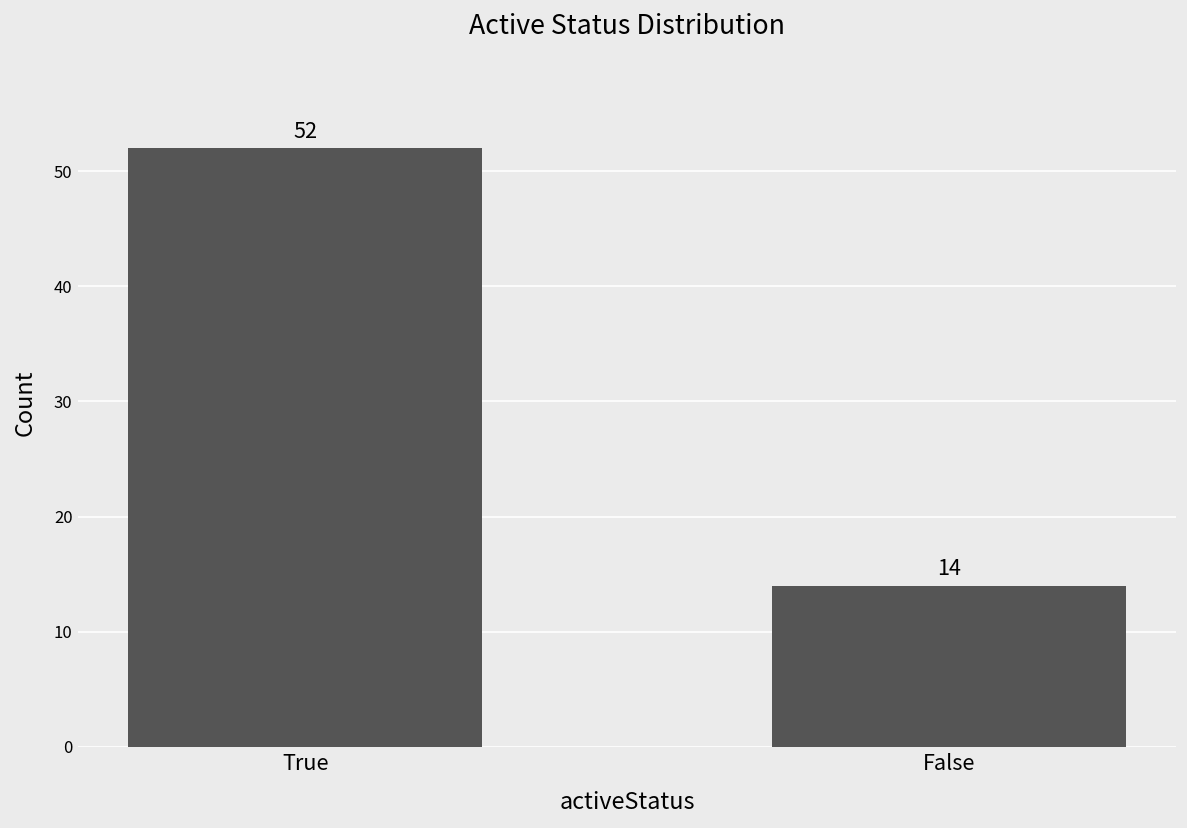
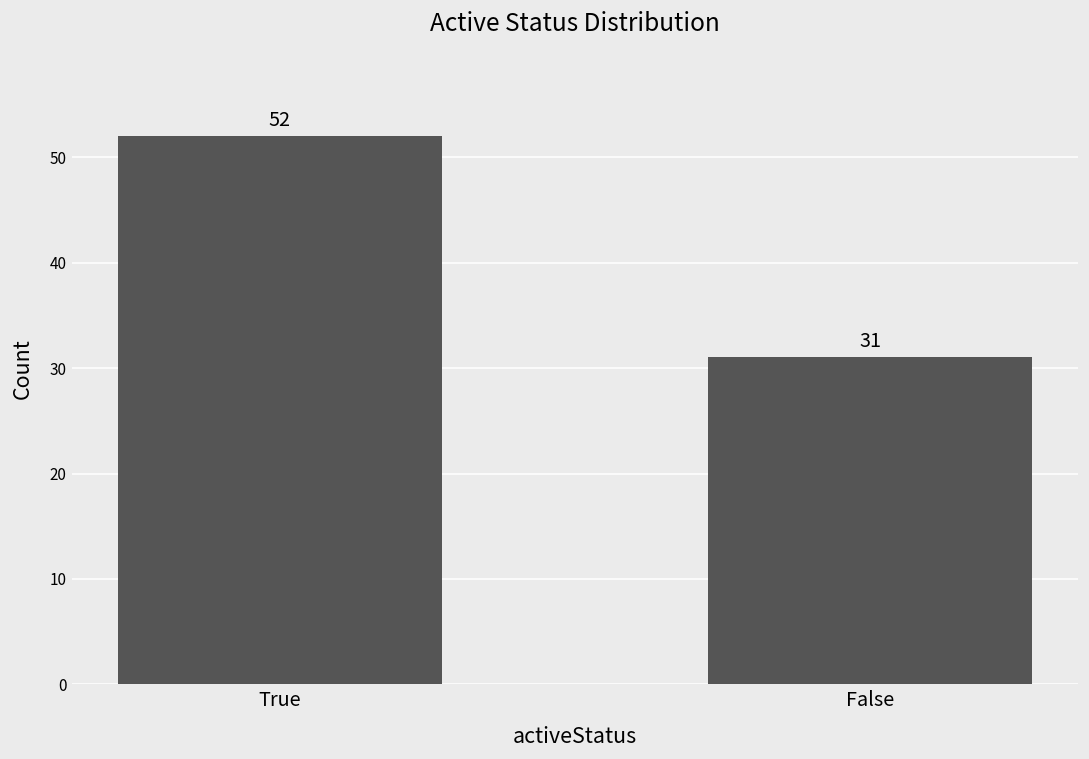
  {
    "True": 52,
-   "False": 14
+   "False": 31
  }
